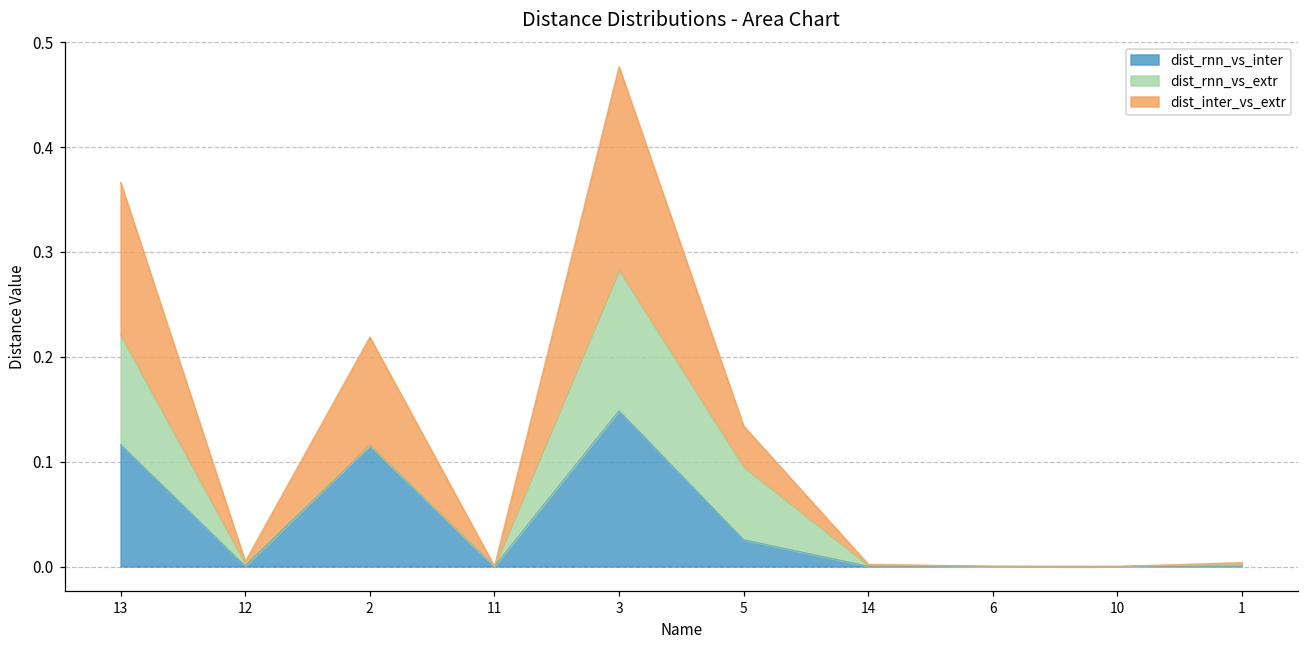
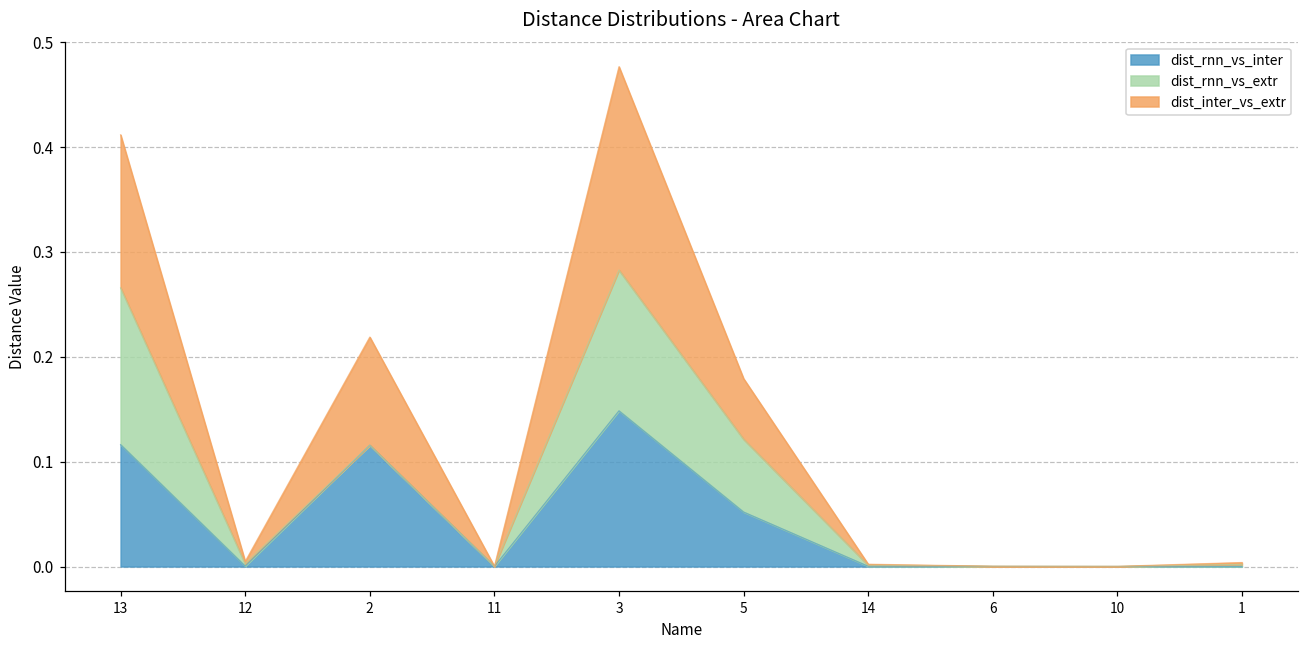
  {
    "dist_rnn_vs_inter": {
      "13": 0.12,
      "3": 0.15,
-     "5": 0.03
+     "5": 0.05
    },
    "dist_rnn_vs_extr": {
-     "13": 0.10,
+     "13": 0.15,
      "3": 0.13,
      "5": 0.07
    },
    "dist_inter_vs_extr": {
      "13": 0.15,
      "2": 0.10,
      "3": 0.19,
-     "5": 0.04
+     "5": 0.06
    }
  }
